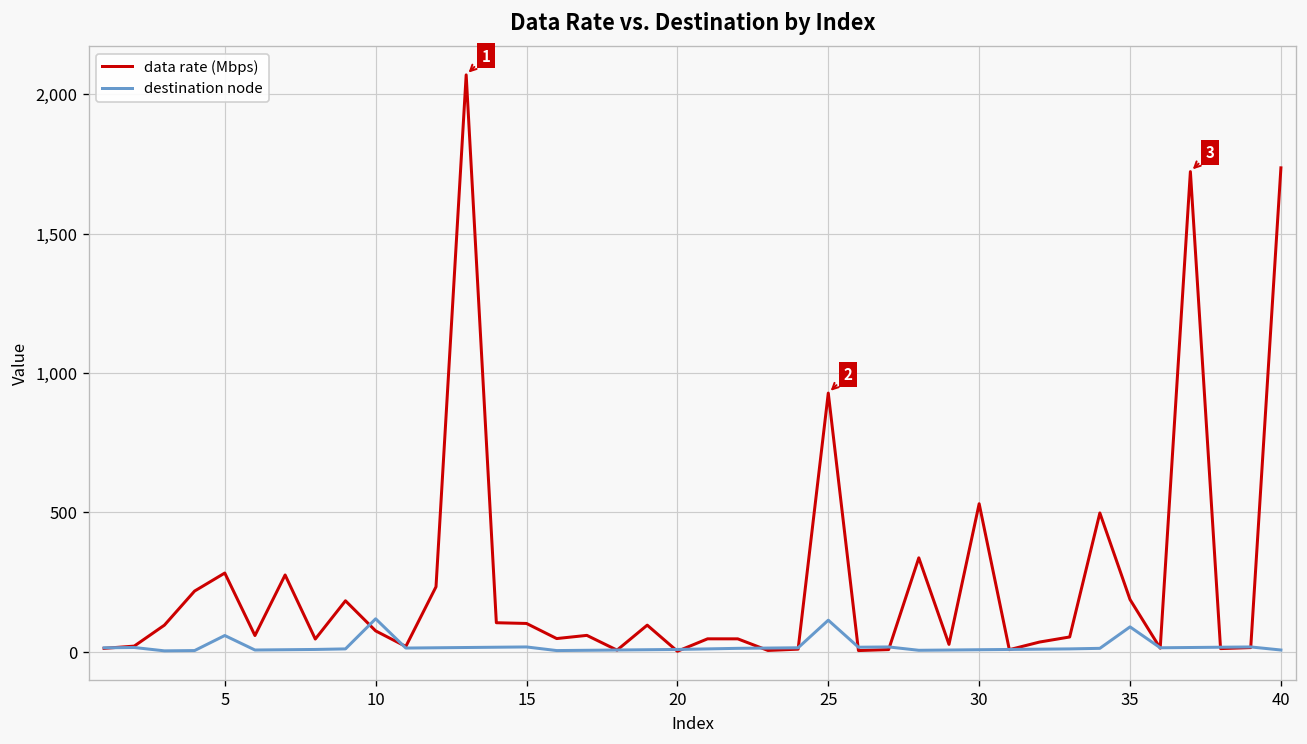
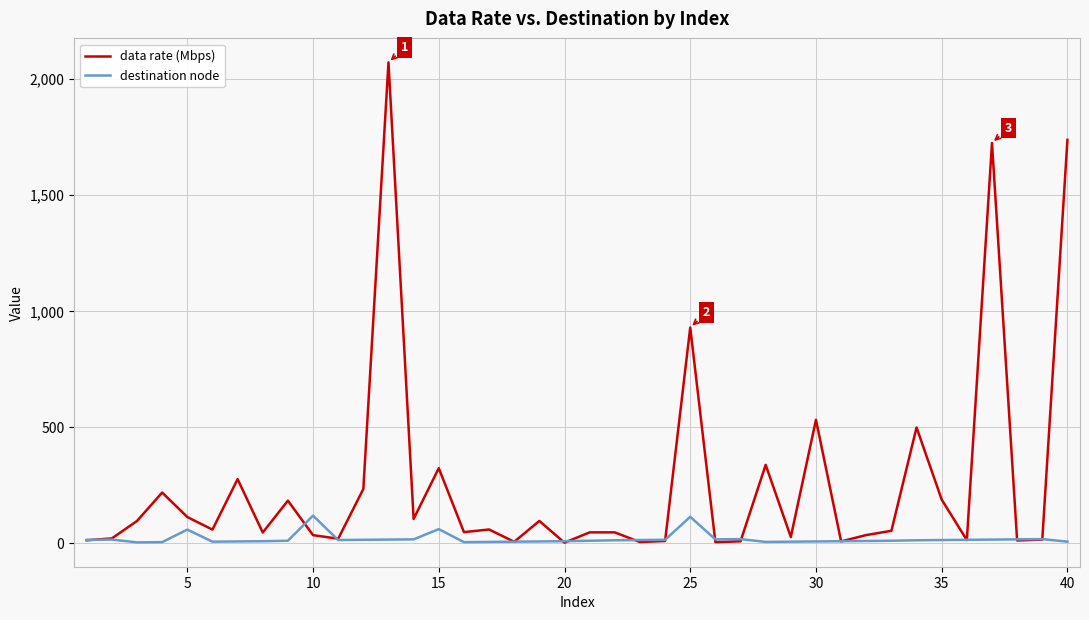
  {
    "data rate (Mbps)": {
-     "5": "280",
-     "10": "70",
-     "15": "100",
+     "5": "110",
+     "10": "30",
+     "15": "320",
      "30": "530",
      "35": "190",
      "40": "1,740"
    },
    "destination node": {
      "5": "60",
      "10": "120",
-     "15": "20",
+     "15": "60",
      "25": "110",
      "30": "10",
-     "35": "90",
+     "35": "10",
      "40": "10"
    }
  }
